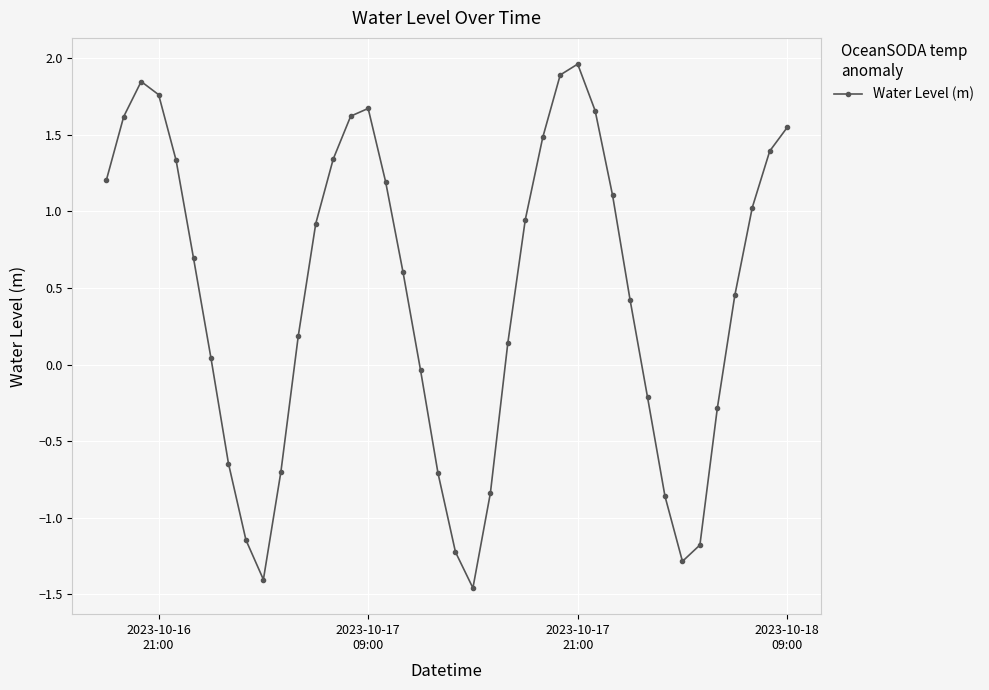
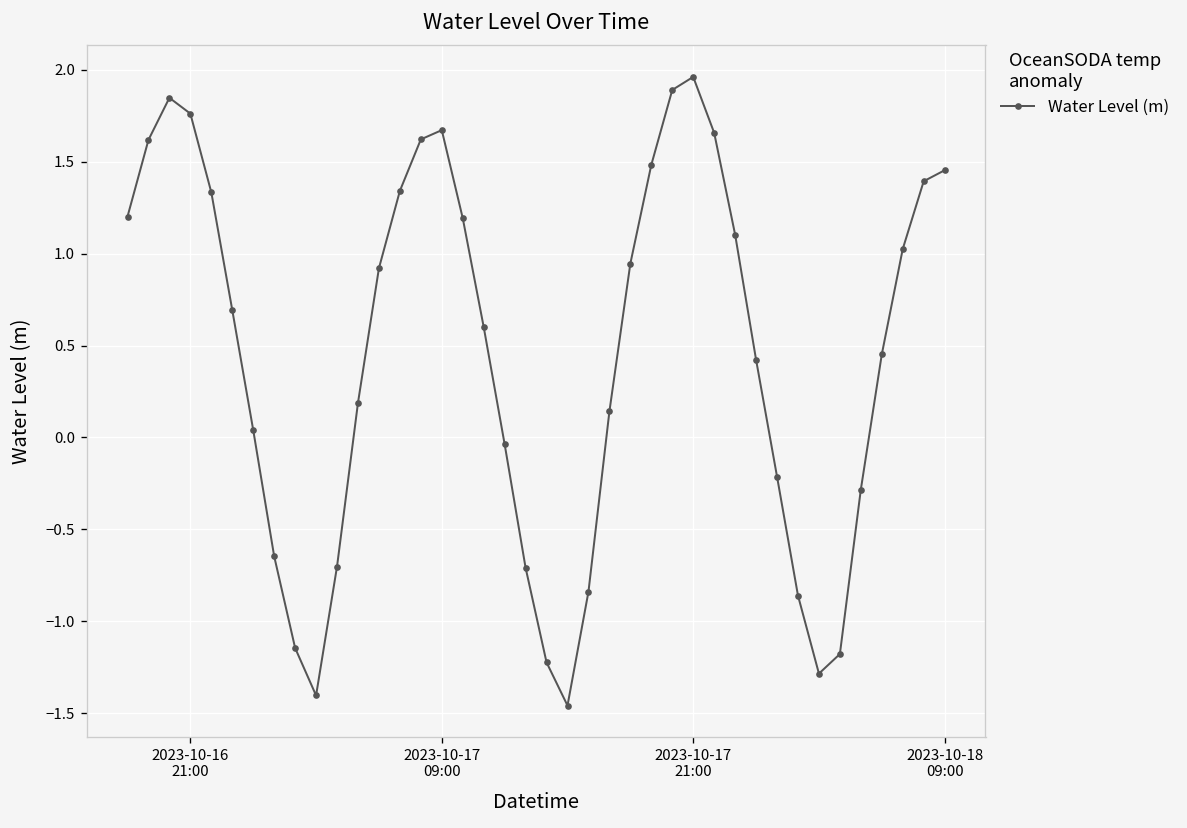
  {
    "2023-10-16 21:00": 1.76,
    "2023-10-17 09:00": 1.67,
    "2023-10-17 21:00": 1.96,
-   "2023-10-18 09:00": 1.55
+   "2023-10-18 09:00": 1.45
  }
